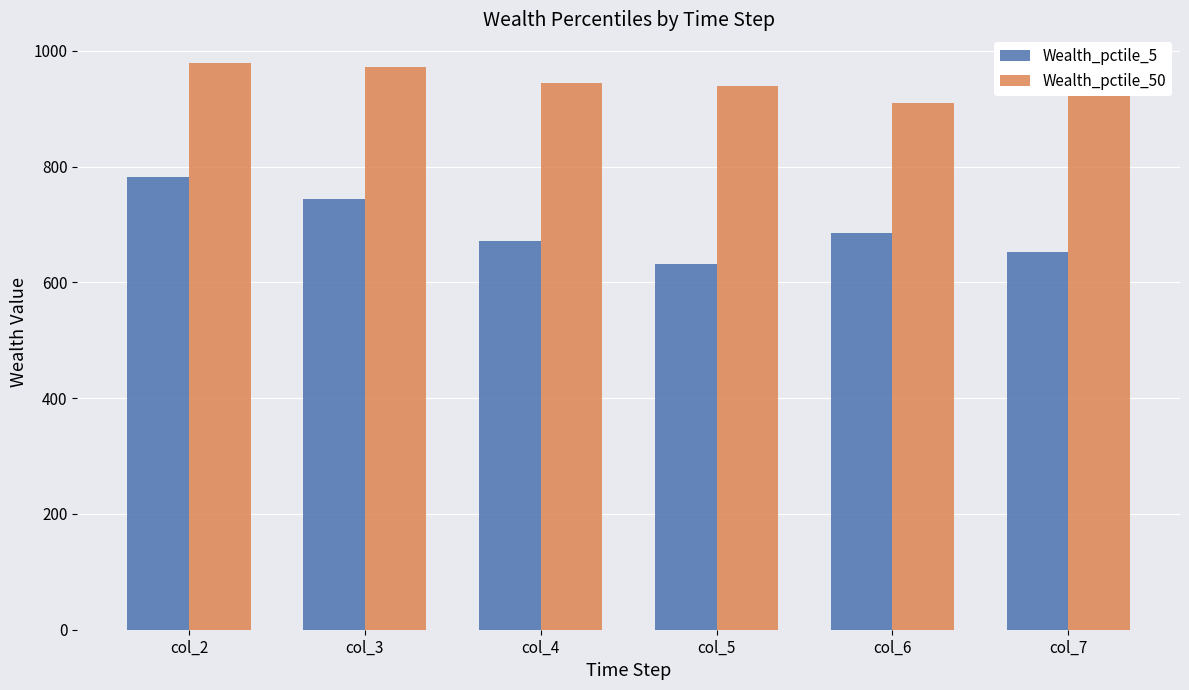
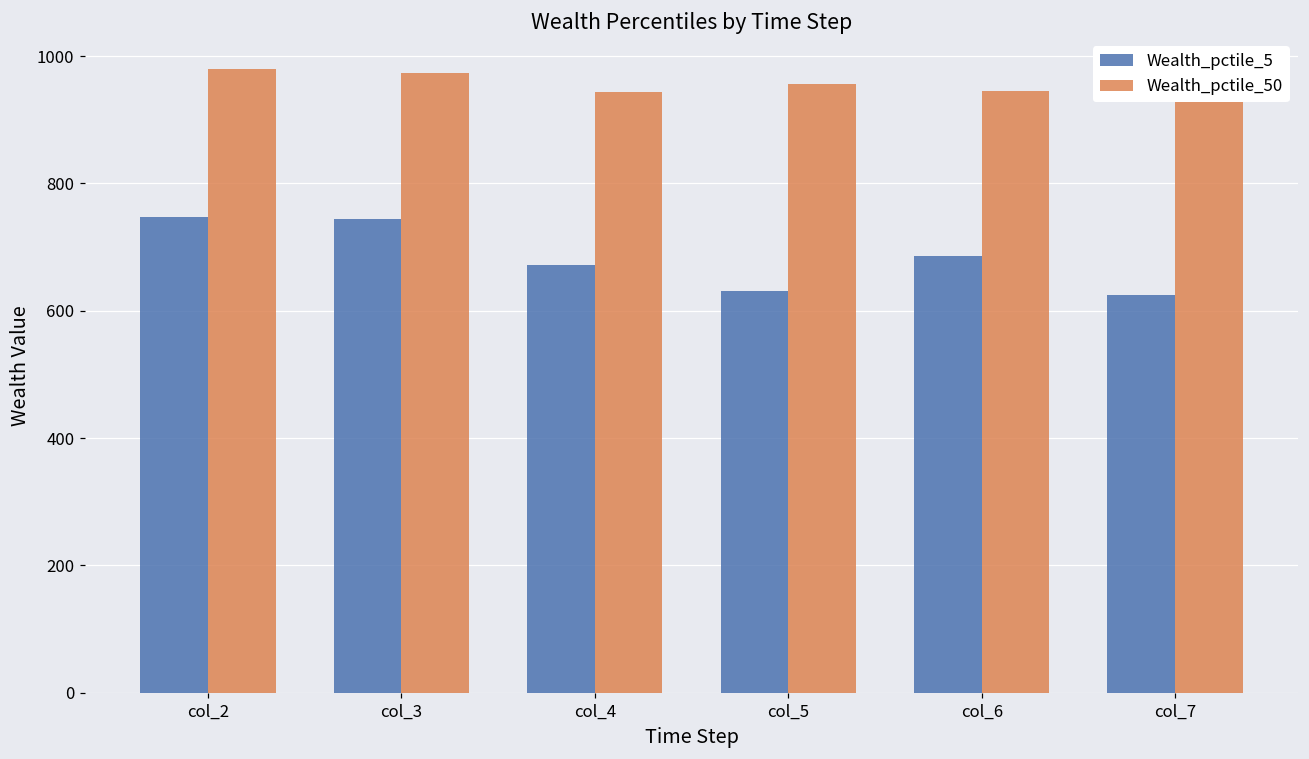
  {
    "Wealth_pctile_5": {
-     "col_2": 780,
+     "col_2": 750,
      "col_3": 740,
      "col_4": 670,
      "col_5": 630,
      "col_6": 690,
-     "col_7": 650
+     "col_7": 620
    },
    "Wealth_pctile_50": {
      "col_2": 980,
      "col_3": 970,
      "col_4": 940,
-     "col_5": 940,
-     "col_6": 910
+     "col_5": 960,
+     "col_6": 950
    }
  }
